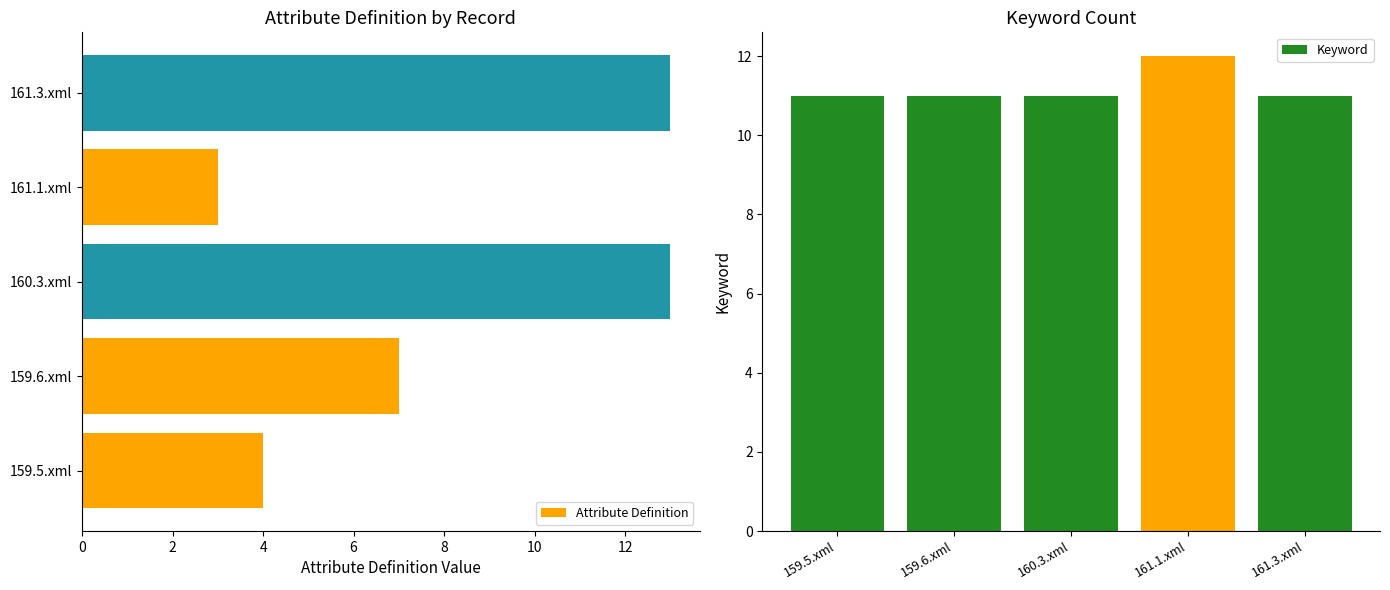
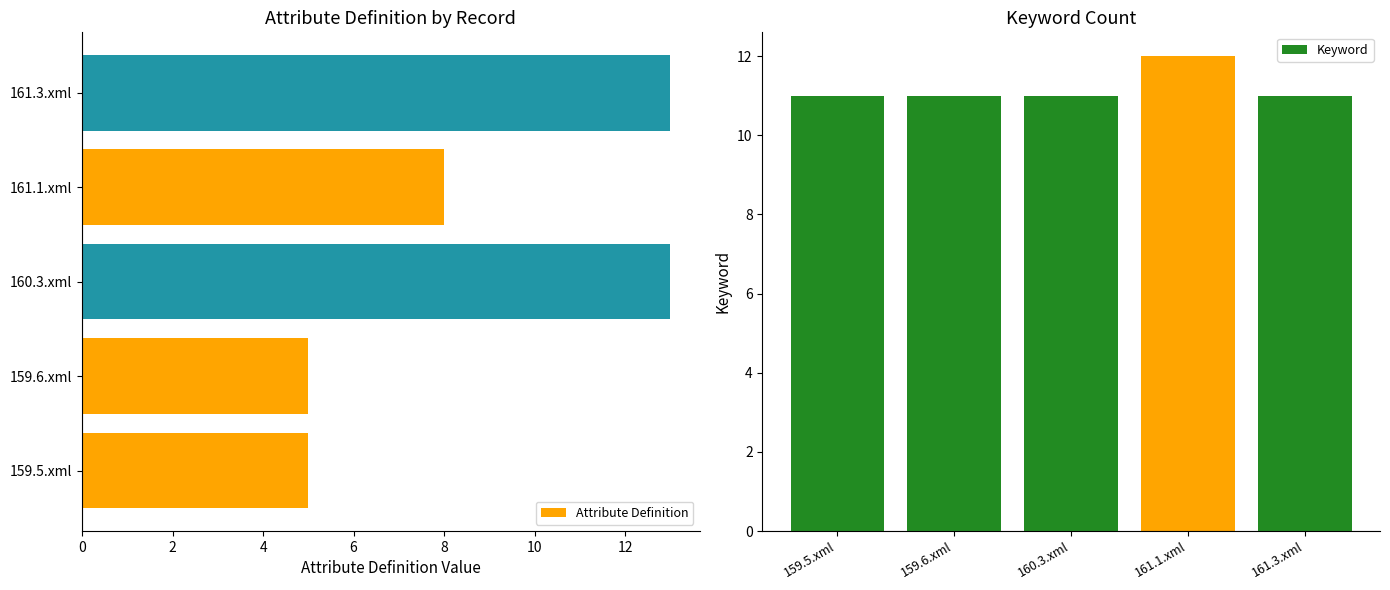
  {
    "Attribute Definition by Record": {
      "161.3.xml": 13,
-     "161.1.xml": 3,
+     "161.1.xml": 8,
      "160.3.xml": 13,
-     "159.6.xml": 7,
-     "159.5.xml": 4
+     "159.6.xml": 5,
+     "159.5.xml": 5
    },
    "Keyword Count": {
      "159.5.xml": 11.0,
      "159.6.xml": 11.0,
      "160.3.xml": 11.0,
      "161.1.xml": 12.0,
      "161.3.xml": 11.0
    }
  }
